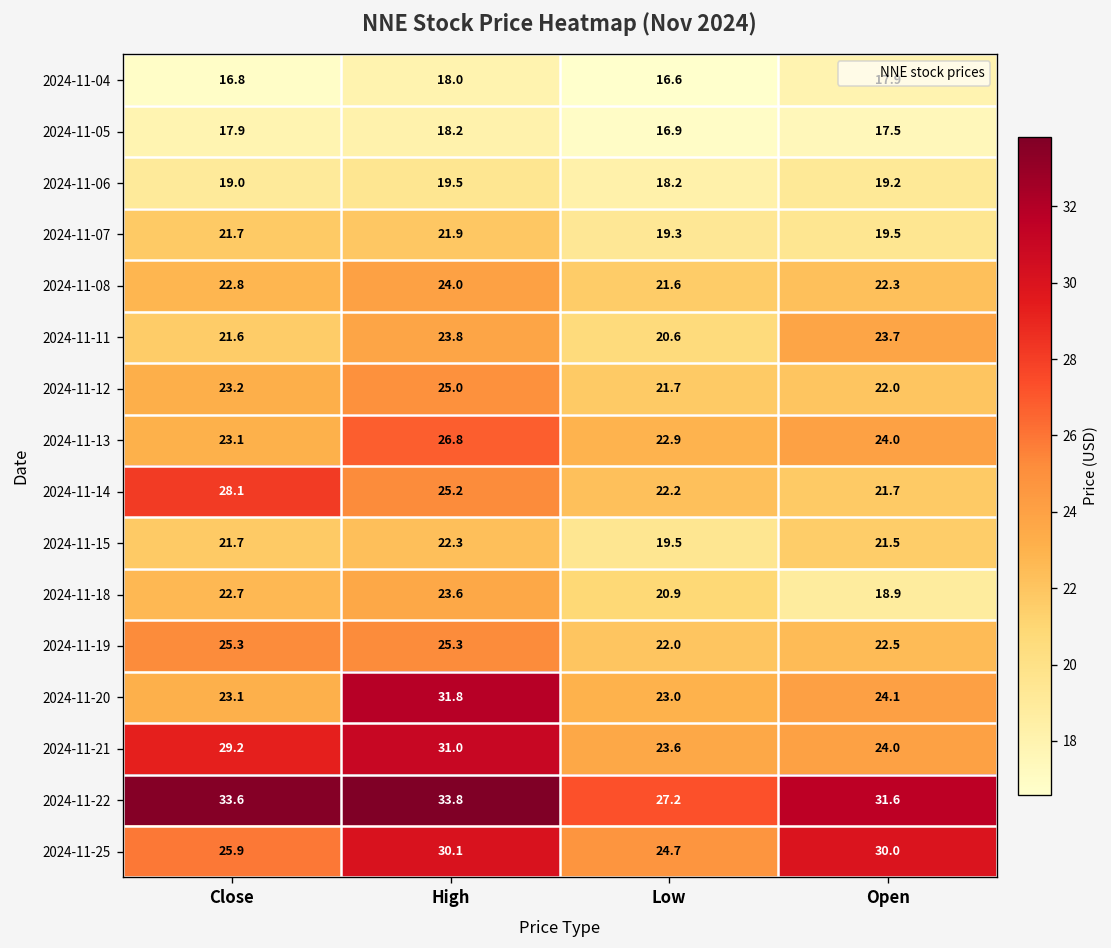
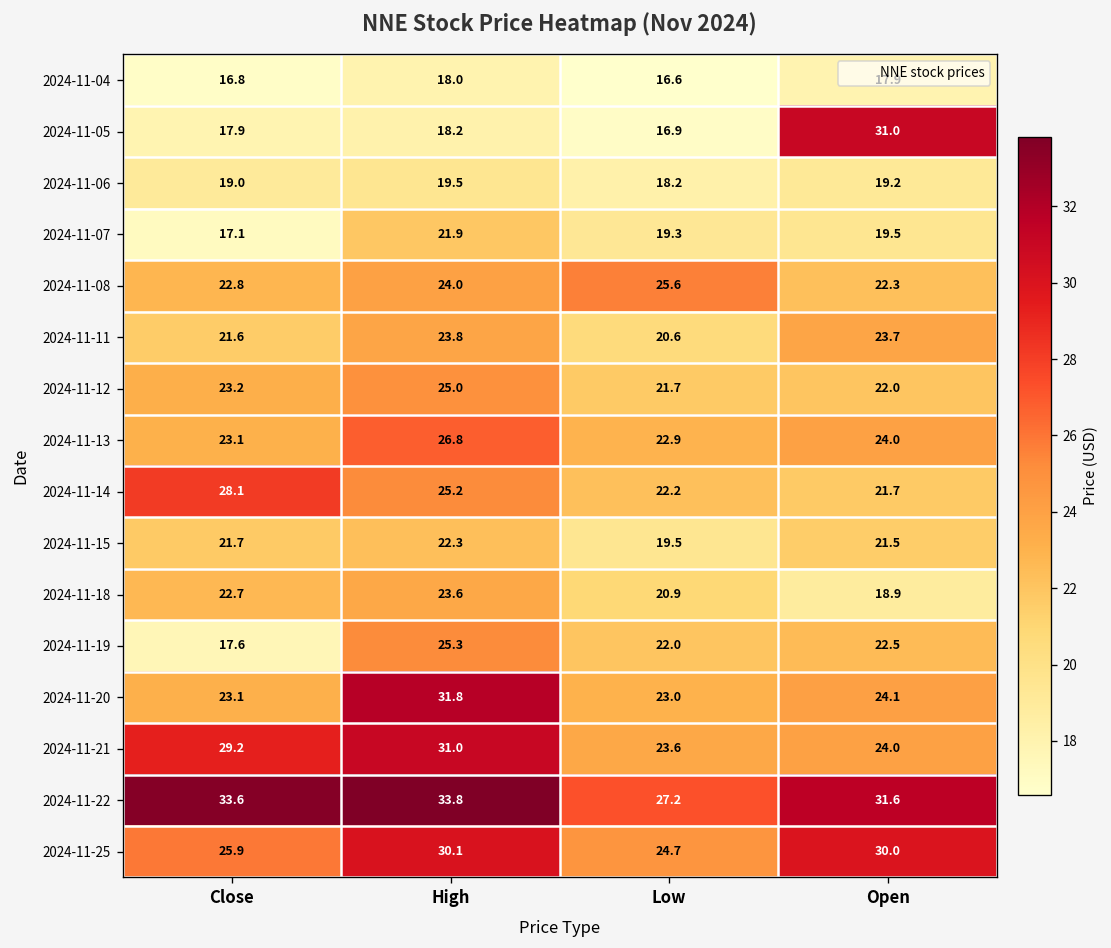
  {
    "2024-11-04": {
      "Close": 16.8,
      "High": 18.0,
      "Low": 16.6
    },
    "2024-11-05": {
      "Close": 17.9,
      "High": 18.2,
      "Low": 16.9,
-     "Open": 17.5
+     "Open": 31.0
    },
    "2024-11-06": {
      "Close": 19.0,
      "High": 19.5,
      "Low": 18.2,
      "Open": 19.2
    },
    "2024-11-07": {
-     "Close": 21.7,
+     "Close": 17.1,
      "High": 21.9,
      "Low": 19.3,
      "Open": 19.5
    },
    "2024-11-08": {
      "Close": 22.8,
      "High": 24.0,
-     "Low": 21.6,
+     "Low": 25.6,
      "Open": 22.3
    },
    "2024-11-11": {
      "Close": 21.6,
      "High": 23.8,
      "Low": 20.6,
      "Open": 23.7
    },
    "2024-11-12": {
      "Close": 23.2,
      "High": 25.0,
      "Low": 21.7,
      "Open": 22.0
    },
    "2024-11-13": {
      "Close": 23.1,
      "High": 26.8,
      "Low": 22.9,
      "Open": 24.0
    },
    "2024-11-14": {
      "Close": 28.1,
      "High": 25.2,
      "Low": 22.2,
      "Open": 21.7
    },
    "2024-11-15": {
      "Close": 21.7,
      "High": 22.3,
      "Low": 19.5,
      "Open": 21.5
    },
    "2024-11-18": {
      "Close": 22.7,
      "High": 23.6,
      "Low": 20.9,
      "Open": 18.9
    },
    "2024-11-19": {
-     "Close": 25.3,
+     "Close": 17.6,
      "High": 25.3,
      "Low": 22.0,
      "Open": 22.5
    },
    "2024-11-20": {
      "Close": 23.1,
      "High": 31.8,
      "Low": 23.0,
      "Open": 24.1
    },
    "2024-11-21": {
      "Close": 29.2,
      "High": 31.0,
      "Low": 23.6,
      "Open": 24.0
    },
    "2024-11-22": {
      "Close": 33.6,
      "High": 33.8,
      "Low": 27.2,
      "Open": 31.6
    },
    "2024-11-25": {
      "Close": 25.9,
      "High": 30.1,
      "Low": 24.7,
      "Open": 30.0
    }
  }
